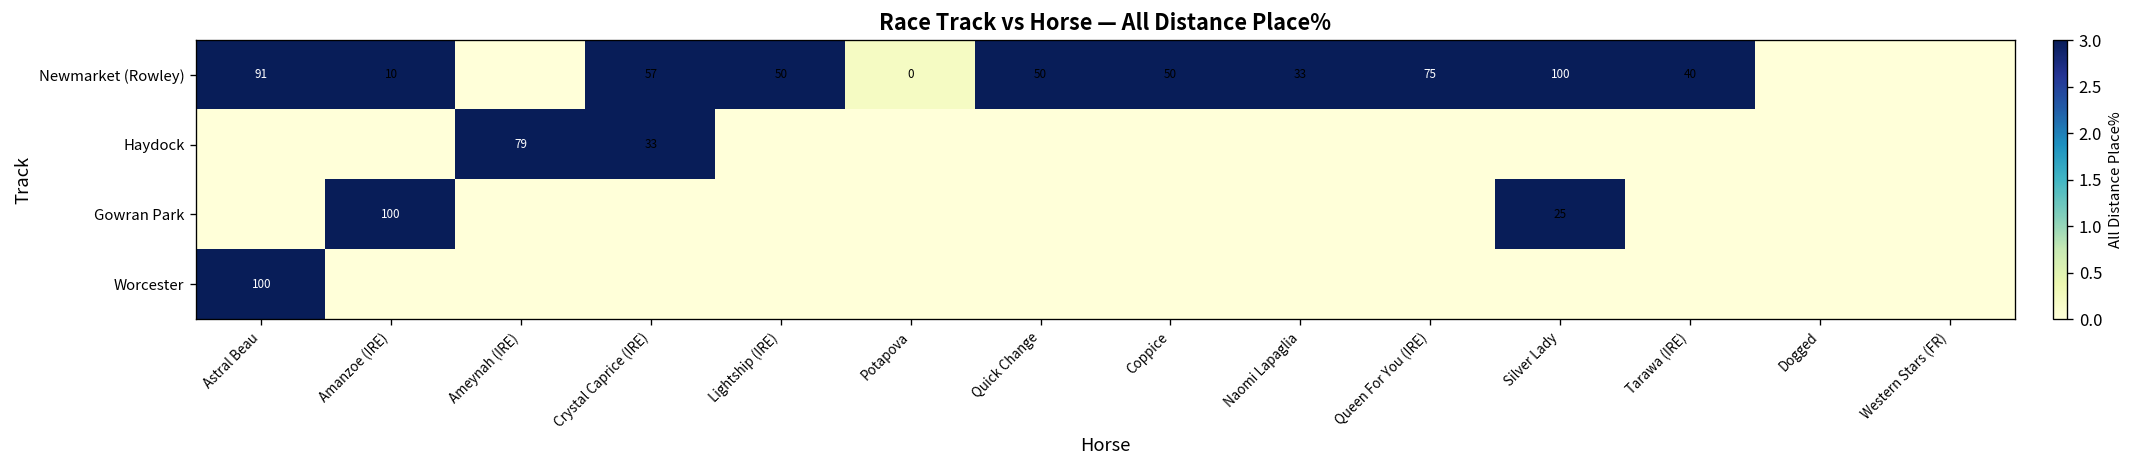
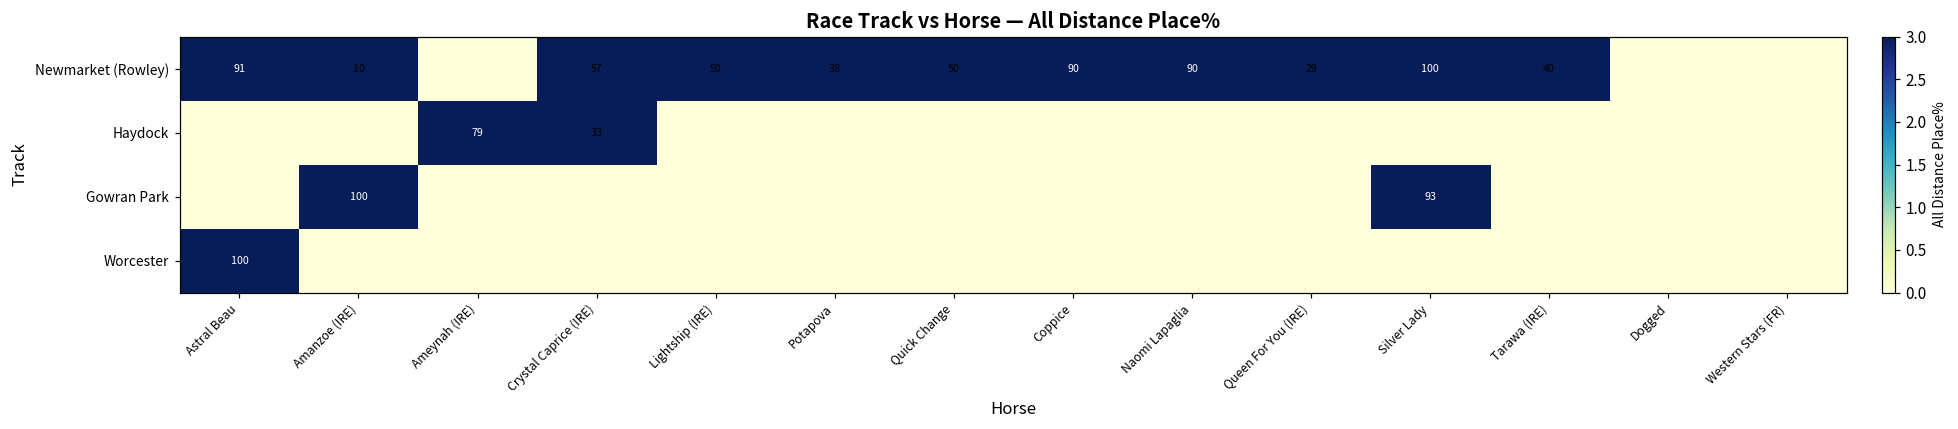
  {
    "Newmarket (Rowley)": {
      "Astral Beau": 91,
      "Amanzoe (IRE)": 10,
      "Crystal Caprice (IRE)": 57,
      "Lightship (IRE)": 50,
-     "Potapova": 0,
+     "Potapova": 38,
      "Quick Change": 50,
-     "Coppice": 50,
-     "Naomi Lapaglia": 33,
-     "Queen For You (IRE)": 75,
+     "Coppice": 90,
+     "Naomi Lapaglia": 90,
+     "Queen For You (IRE)": 29,
      "Silver Lady": 100,
      "Tarawa (IRE)": 40
    },
    "Haydock": {
      "Ameynah (IRE)": 79,
      "Crystal Caprice (IRE)": 33
    },
    "Gowran Park": {
      "Amanzoe (IRE)": 100,
-     "Silver Lady": 25
+     "Silver Lady": 93
    },
    "Worcester": {
      "Astral Beau": 100
    }
  }
